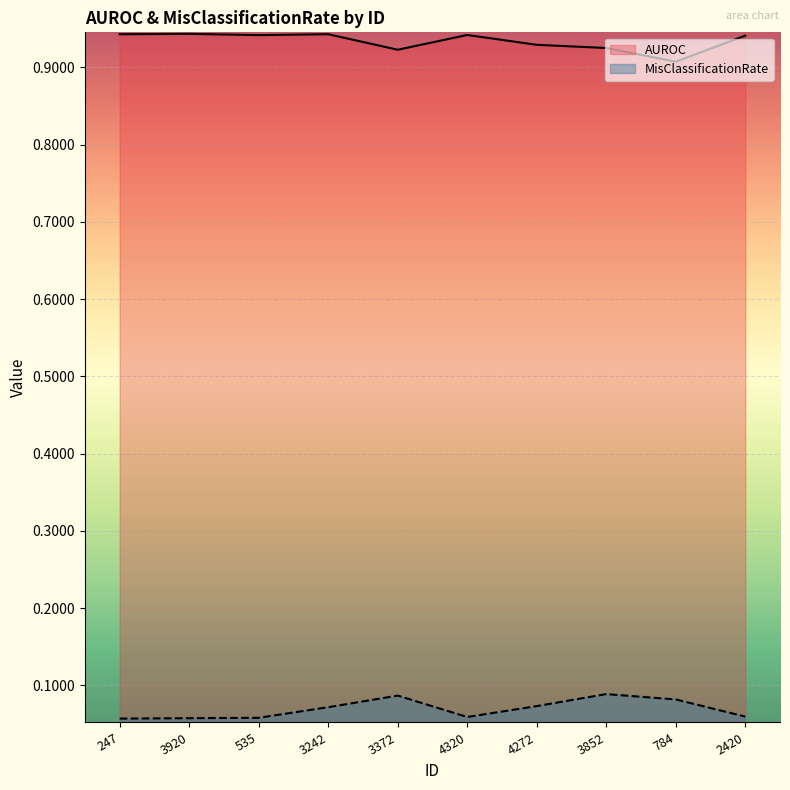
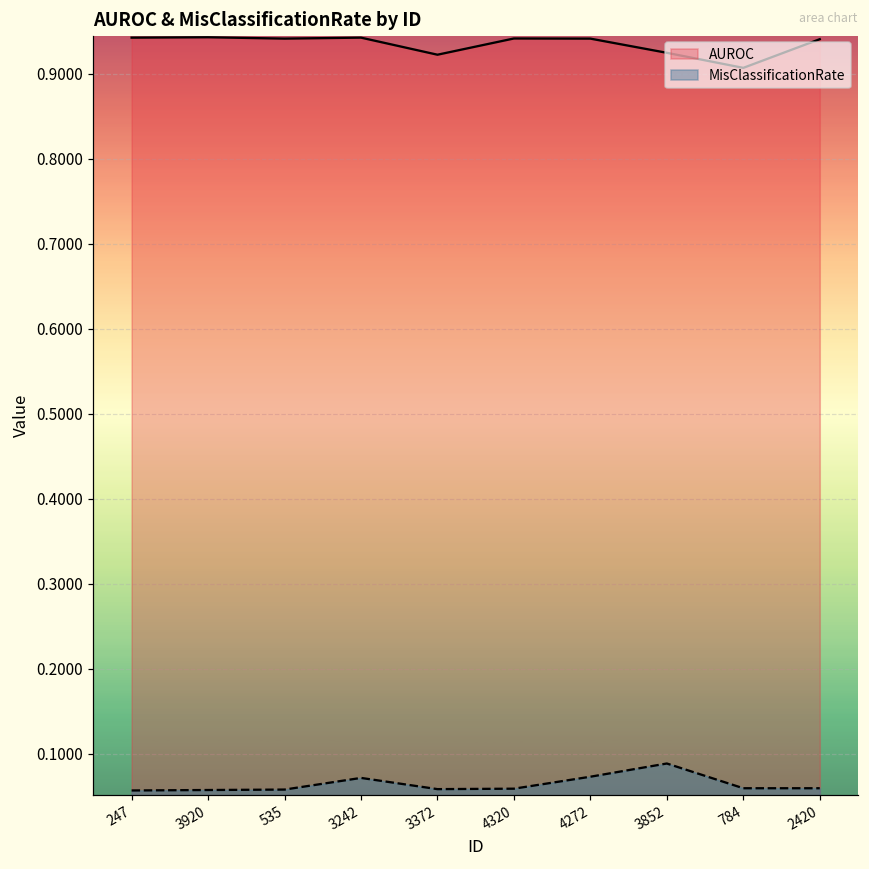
  {
    "AUROC": {
      "247": 0.94,
      "3920": 0.94,
      "535": 0.94,
      "3242": 0.94,
      "3372": 0.92,
      "4320": 0.94,
-     "4272": 0.93,
+     "4272": 0.94,
      "2420": 0.94
    },
    "MisClassificationRate": {
      "247": 0.06,
      "3920": 0.06,
      "535": 0.06,
      "3242": 0.07,
-     "3372": 0.09,
+     "3372": 0.06,
      "4320": 0.06,
      "4272": 0.07,
      "3852": 0.09,
-     "784": 0.08,
+     "784": 0.06,
      "2420": 0.06
    }
  }
